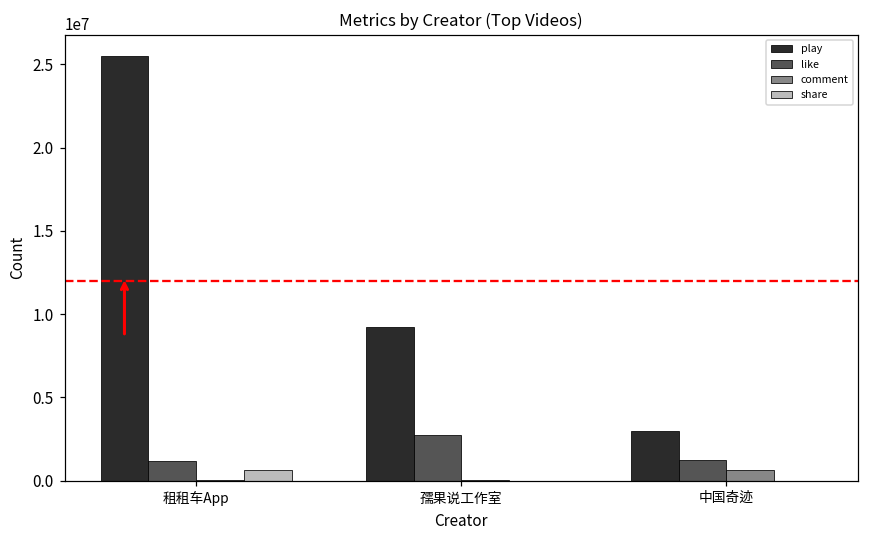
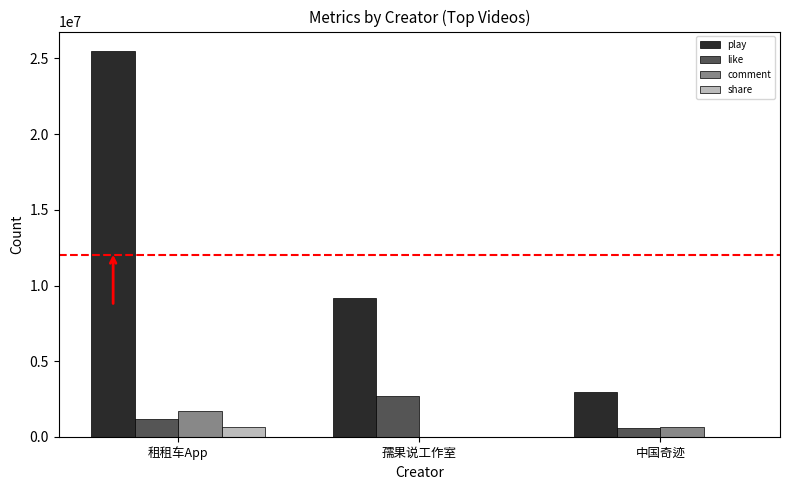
  {
    "play": {
      "租租车App": 25500000,
      "孺果说工作室": 9200000,
      "中国奇迹": 3000000
    },
    "like": {
      "租租车App": 1200000,
      "孺果说工作室": 2700000,
-     "中国奇迹": 1200000
+     "中国奇迹": 600000
    },
    "comment": {
-     "租租车App": 0,
+     "租租车App": 1700000,
      "中国奇迹": 700000
    },
    "share": {
      "租租车App": 700000
    }
  }
